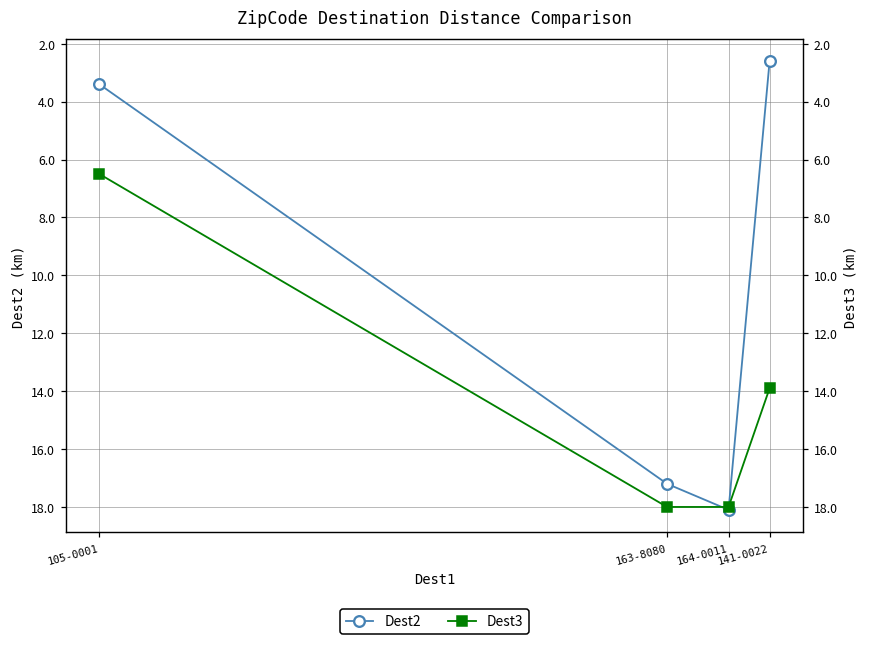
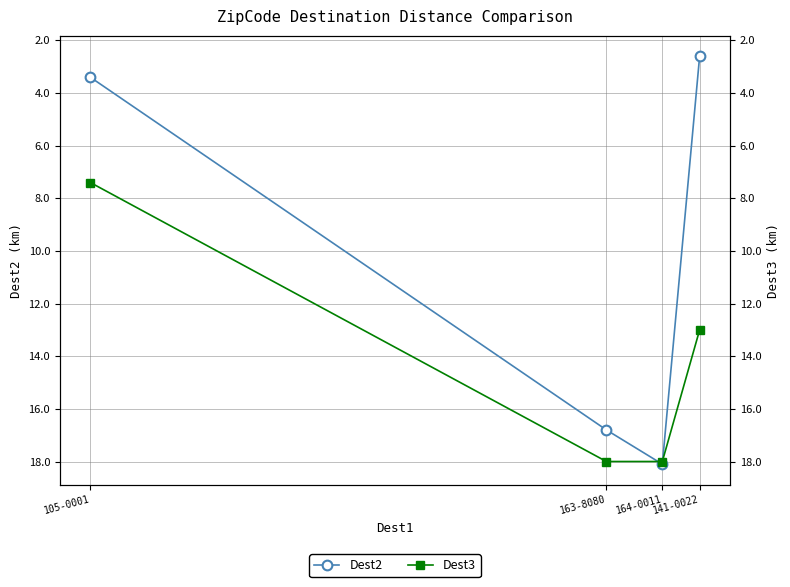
  {
    "Dest2": {
      "105-0001": 3.4,
-     "163-8080": 17.2,
+     "163-8080": 16.8,
      "164-0011": 18.1,
      "141-0022": 2.6
    },
    "Dest3": {
-     "105-0001": 6.5,
+     "105-0001": 7.4,
      "163-8080": 18.0,
      "164-0011": 18.0,
-     "141-0022": 13.9
+     "141-0022": 13.0
    }
  }
